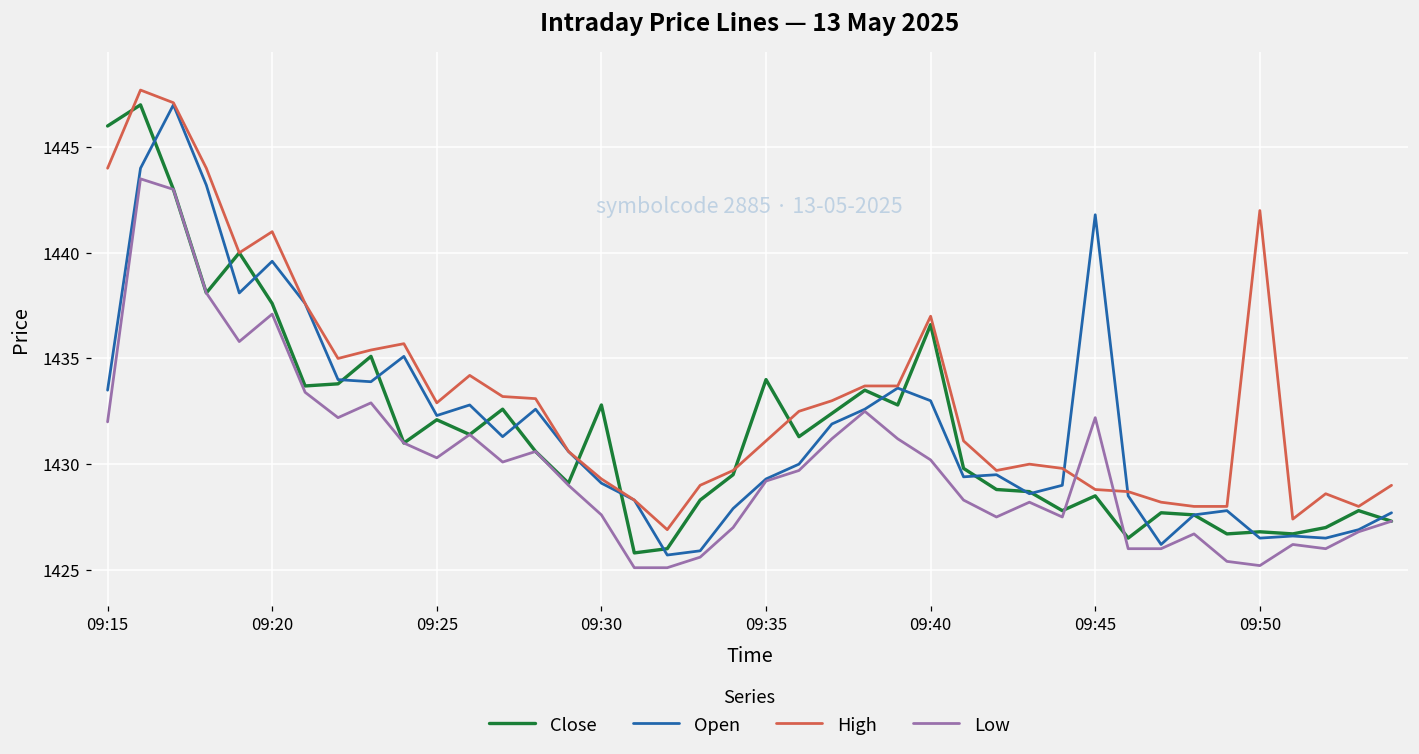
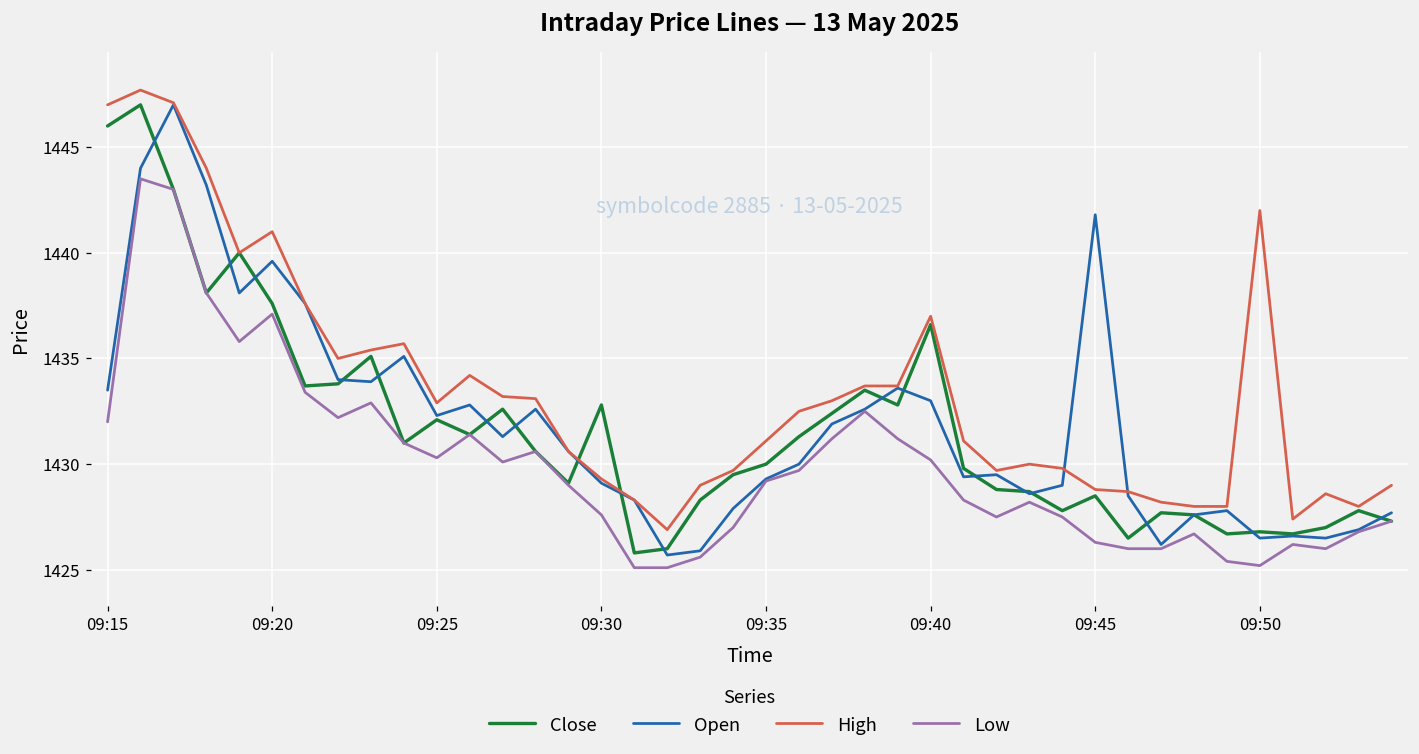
  {
    "Close": {
      "09:15": 1446,
      "09:20": 1437.6,
      "09:25": 1432,
      "09:30": 1432.8,
-     "09:35": 1434,
+     "09:35": 1430,
      "09:40": 1436.6,
      "09:45": 1428.5,
      "09:50": 1426.8
    },
    "Open": {
      "09:15": 1433.5,
      "09:20": 1439.6,
      "09:25": 1432.3,
      "09:30": 1429.1,
      "09:40": 1433.0,
      "09:45": 1441.8,
      "09:50": 1426.5
    },
    "High": {
-     "09:15": 1444,
+     "09:15": 1447,
      "09:20": 1441,
      "09:25": 1433,
      "09:30": 1429.3,
      "09:35": 1431,
      "09:40": 1437,
      "09:45": 1428.8,
      "09:50": 1442
    },
    "Low": {
      "09:15": 1432.0,
      "09:20": 1437.1,
      "09:25": 1430.3,
      "09:30": 1427.6,
      "09:40": 1430.2,
-     "09:45": 1432.2,
+     "09:45": 1426.3,
      "09:50": 1425.2
    }
  }
